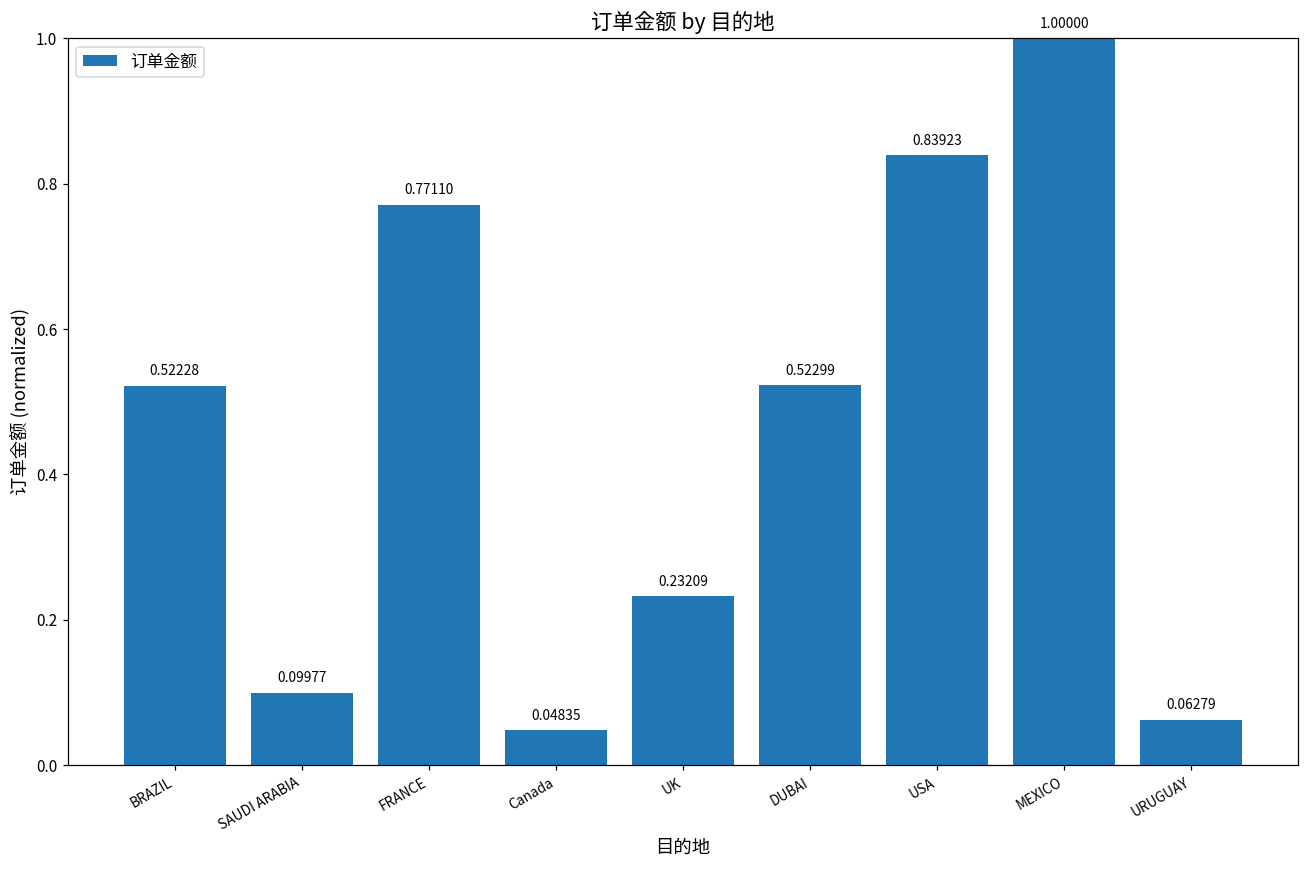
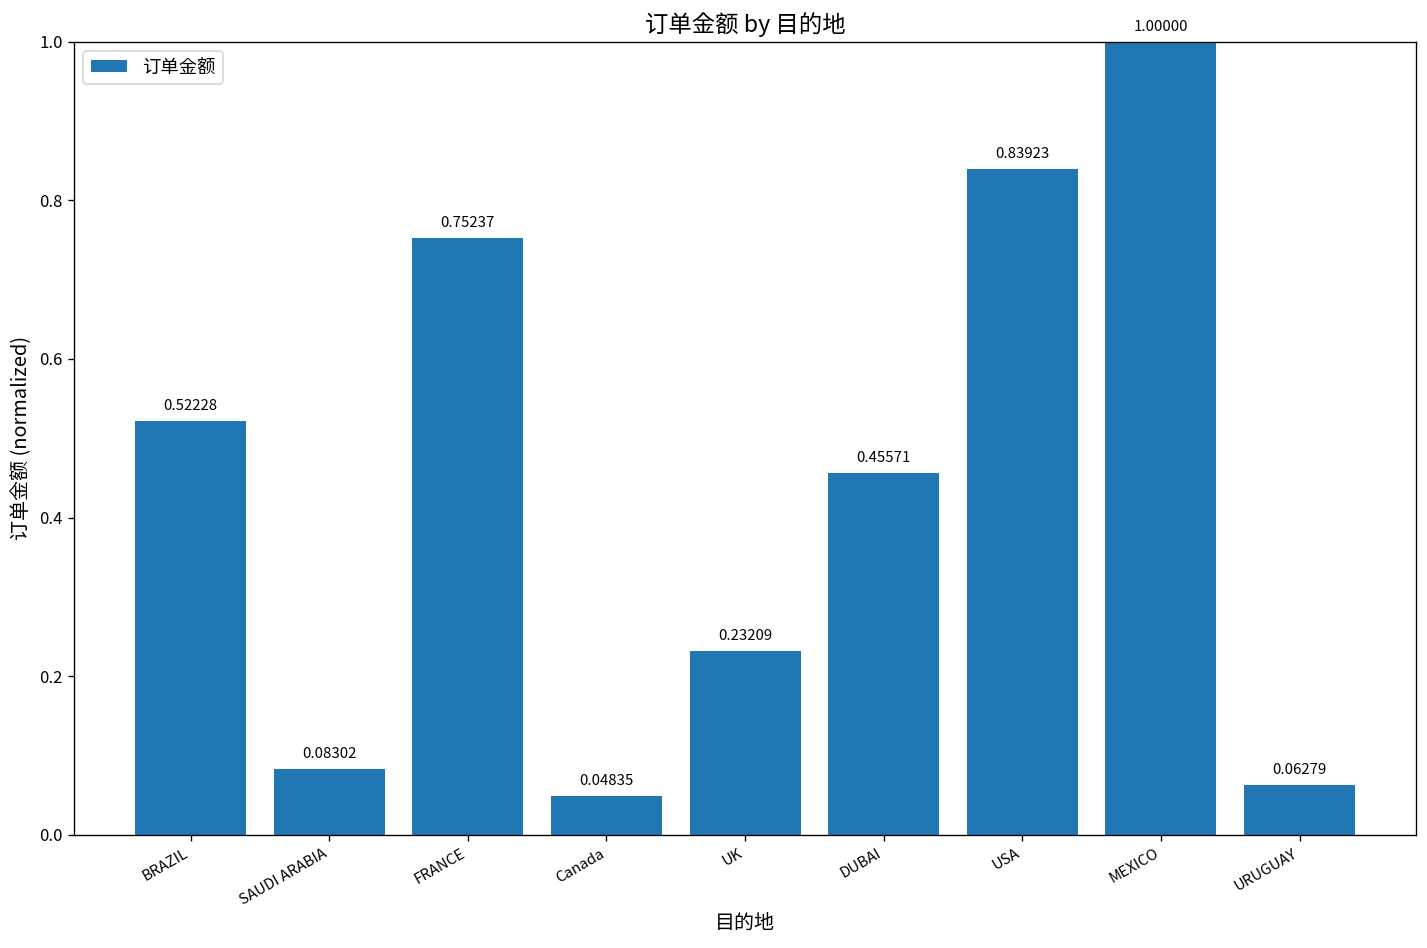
  {
    "BRAZIL": 0.52228,
-   "SAUDI ARABIA": 0.09977,
-   "FRANCE": 0.77110,
+   "SAUDI ARABIA": 0.08302,
+   "FRANCE": 0.75237,
    "Canada": 0.04835,
    "UK": 0.23209,
-   "DUBAI": 0.52299,
+   "DUBAI": 0.45571,
    "USA": 0.83923,
    "MEXICO": 1.00000,
    "URUGUAY": 0.06279
  }
